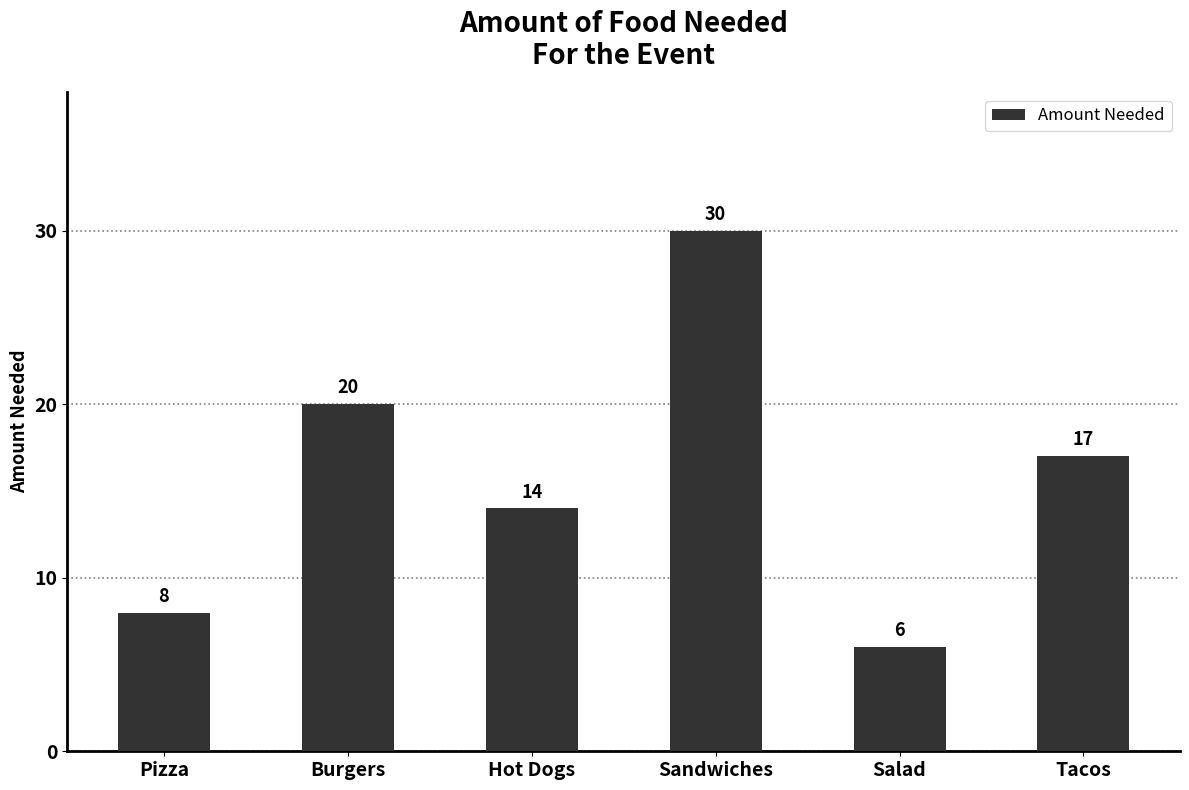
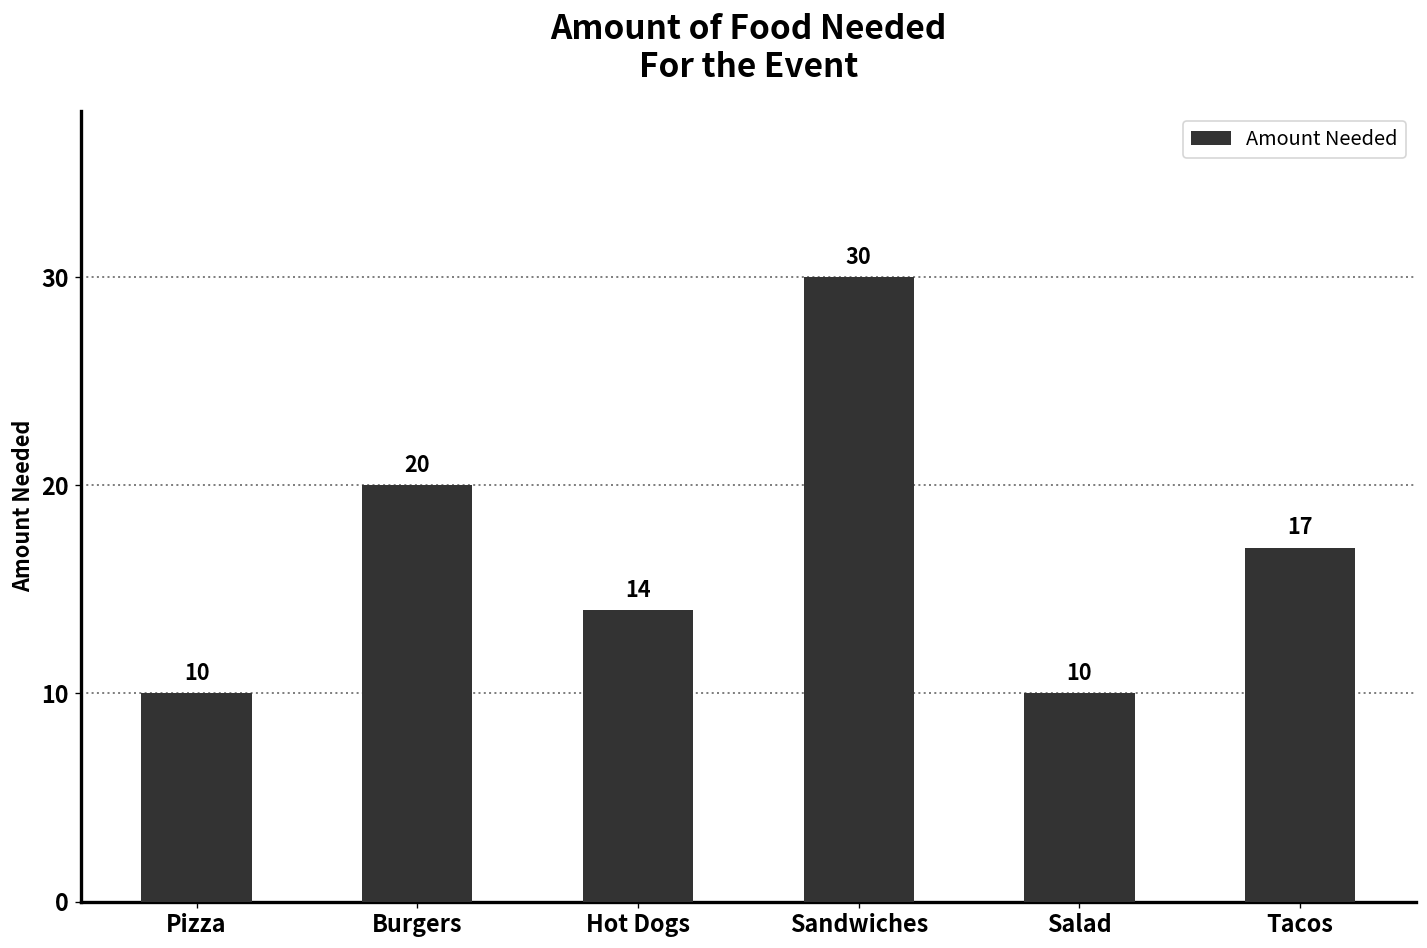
  {
-   "Pizza": 8,
+   "Pizza": 10,
    "Burgers": 20,
    "Hot Dogs": 14,
    "Sandwiches": 30,
-   "Salad": 6,
+   "Salad": 10,
    "Tacos": 17
  }
